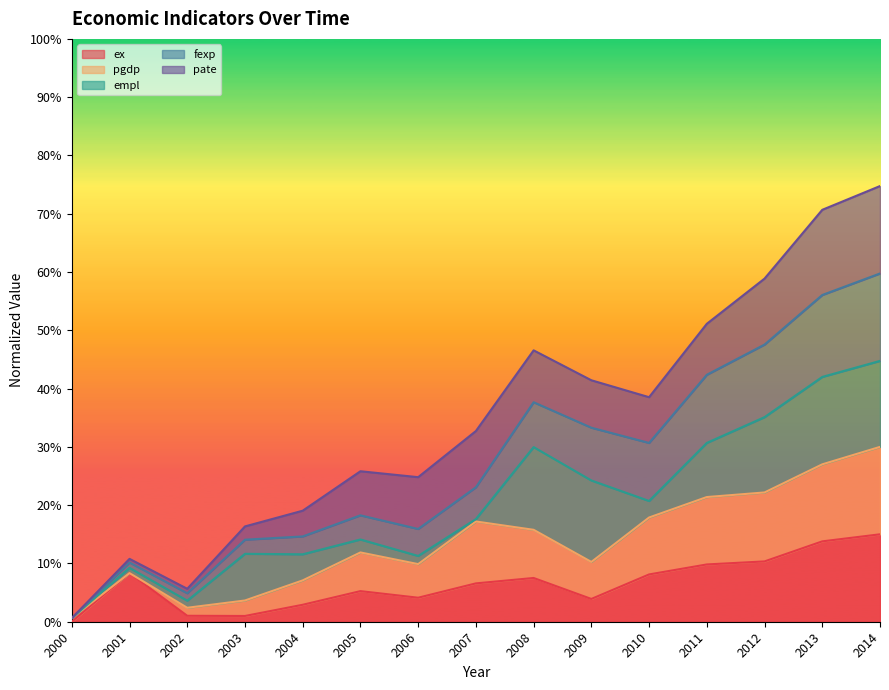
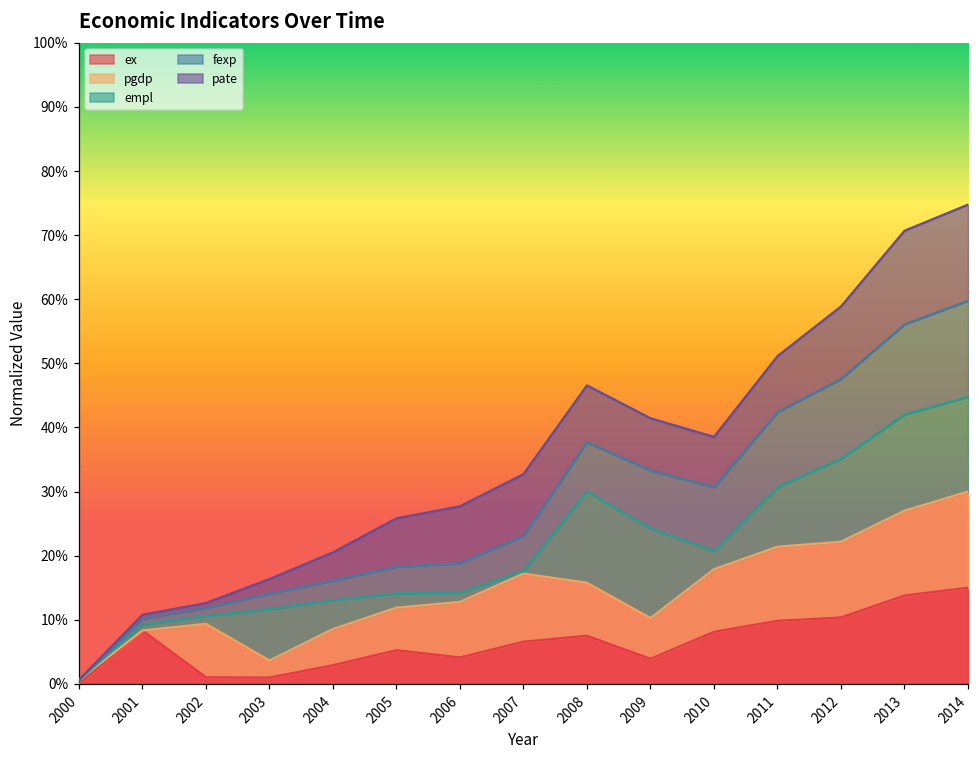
  {
    "ex": {
      "2000": "0%",
      "2002": "1%",
      "2003": "1%",
      "2004": "3%",
      "2005": "5%",
      "2006": "4%",
      "2007": "7%",
      "2008": "8%",
      "2009": "4%",
      "2010": "8%",
      "2011": "10%",
      "2012": "10%",
      "2013": "14%",
      "2014": "15%"
    },
    "pgdp": {
-     "2002": "1%",
+     "2002": "8%",
      "2003": "3%",
-     "2004": "4%",
+     "2004": "6%",
      "2005": "7%",
-     "2006": "6%",
+     "2006": "9%",
      "2008": "8%",
      "2009": "6%",
      "2010": "10%",
      "2011": "12%",
      "2012": "12%",
      "2013": "13%",
      "2014": "15%"
    }
  }
